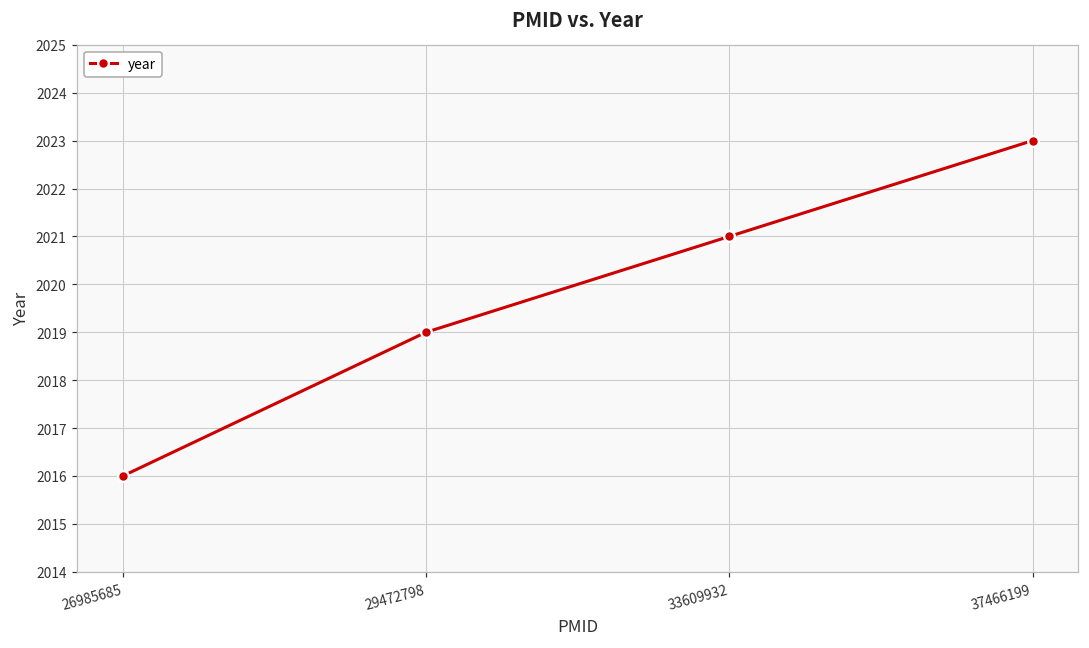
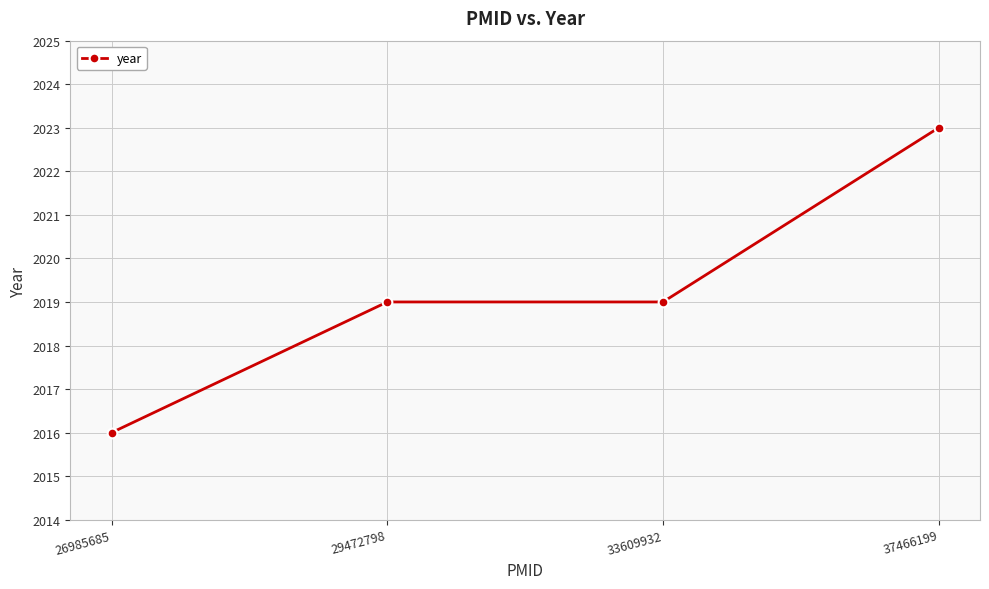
  {
    "26985685": 2016,
    "29472798": 2019,
-   "33609932": 2021,
+   "33609932": 2019,
    "37466199": 2023
  }
